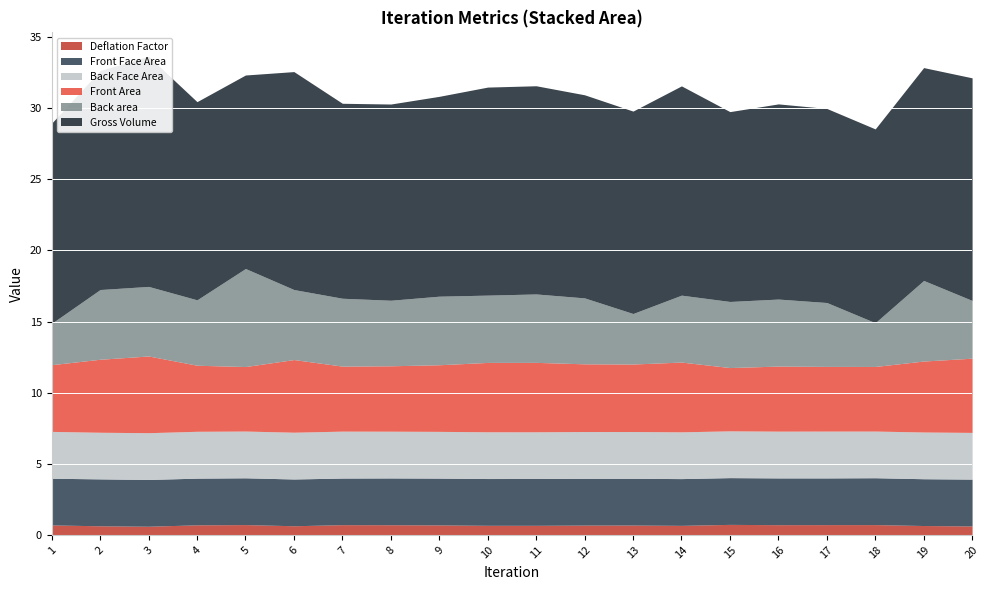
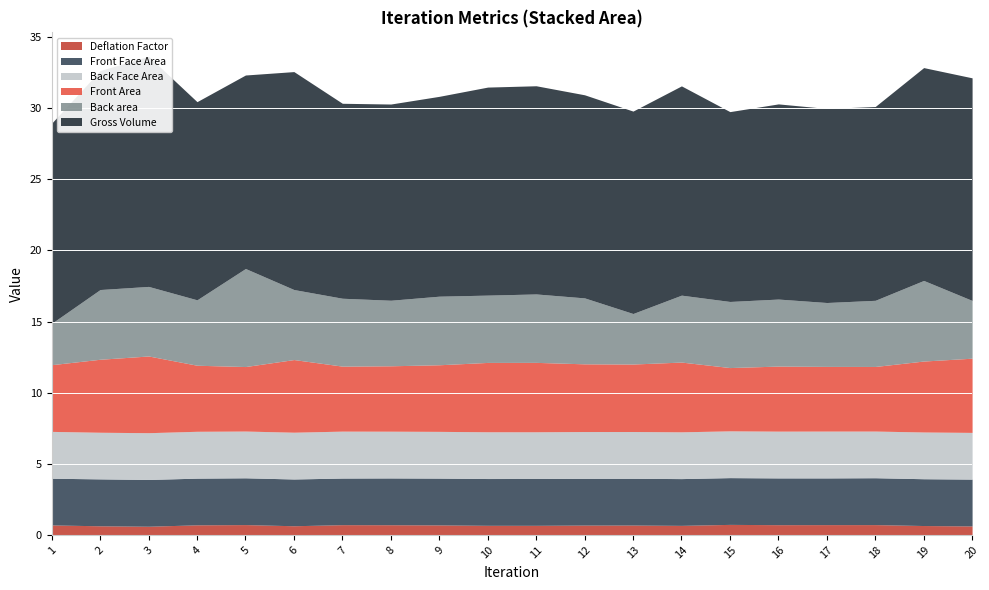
  {
    "Back Face Area": {
      "1": 3.3,
      "2": 3.3,
      "3": 3.3,
      "4": 3.3,
      "5": 3.3,
      "6": 3.3,
      "7": 3.3,
      "8": 3.3,
      "9": 3.3,
      "10": 3.3,
      "11": 3.3,
      "12": 3.3,
      "13": 3.3,
      "14": 3.3,
      "15": 3.3,
      "16": 3.3,
      "17": 3.3,
      "18": 3.3,
      "19": 3.3,
      "20": 3.3
    },
    "Back area": {
      "1": 2.9,
      "2": 4.9,
      "3": 4.9,
      "4": 4.6,
      "5": 6.9,
      "6": 4.9,
      "7": 4.8,
      "8": 4.6,
      "9": 4.8,
      "10": 4.7,
      "11": 4.8,
      "12": 4.6,
      "13": 3.6,
      "14": 4.7,
      "15": 4.6,
      "16": 4.7,
      "17": 4.5,
-     "18": 3.1,
+     "18": 4.7,
      "19": 5.7,
      "20": 4.1
    }
  }
